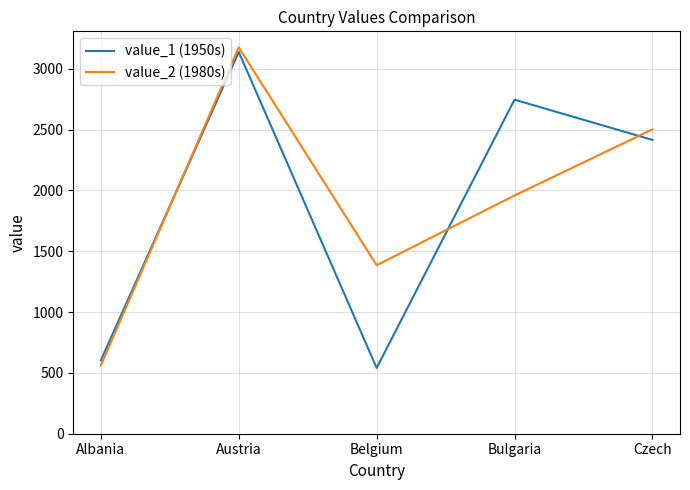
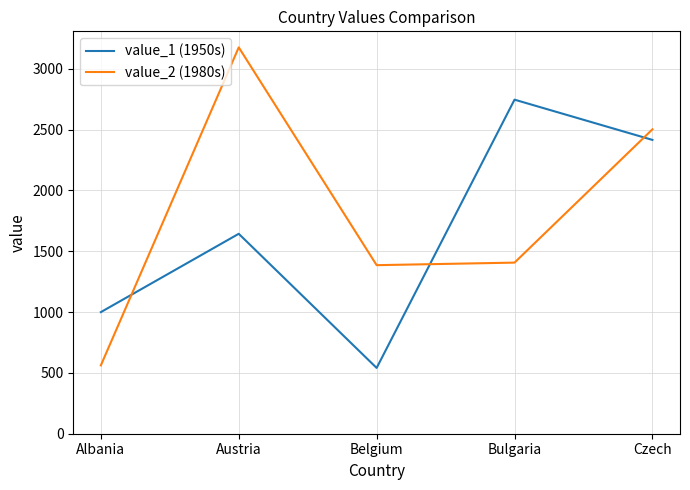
  {
    "value_1 (1950s)": {
-     "Albania": 600,
-     "Austria": 3140,
+     "Albania": 1000,
+     "Austria": 1640,
      "Belgium": 540,
      "Bulgaria": 2750,
      "Czech": 2420
    },
    "value_2 (1980s)": {
      "Albania": 560,
      "Austria": 3180,
      "Belgium": 1390,
-     "Bulgaria": 1960,
+     "Bulgaria": 1410,
      "Czech": 2500
    }
  }
